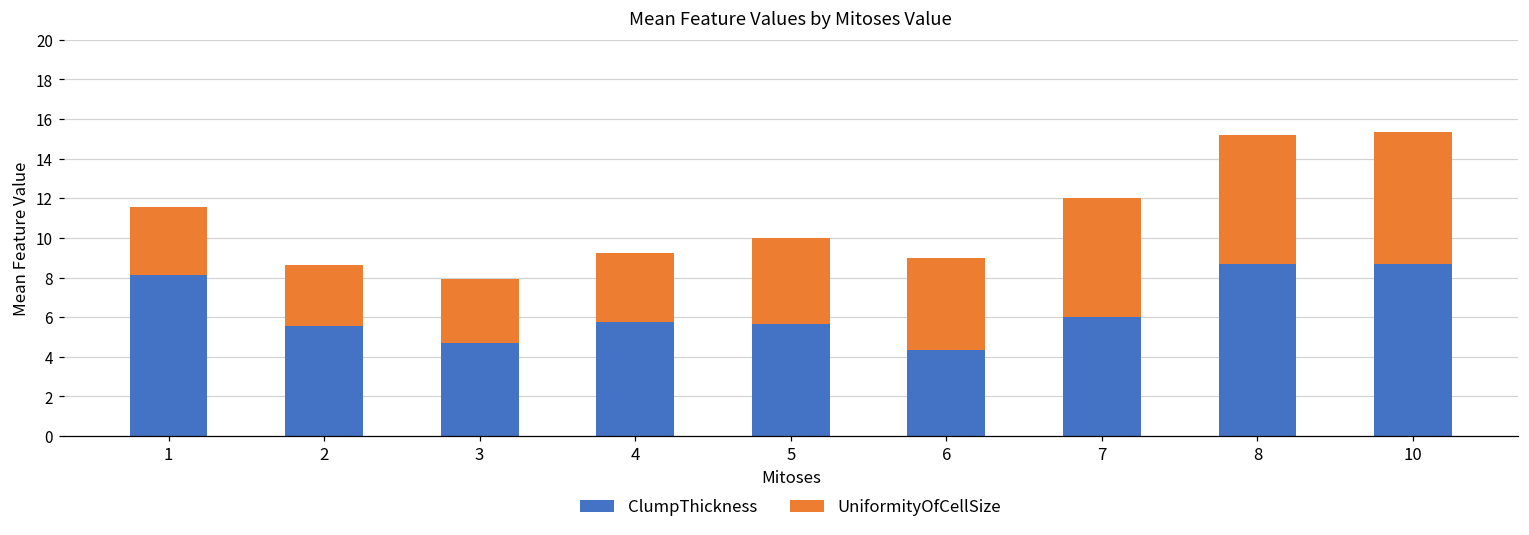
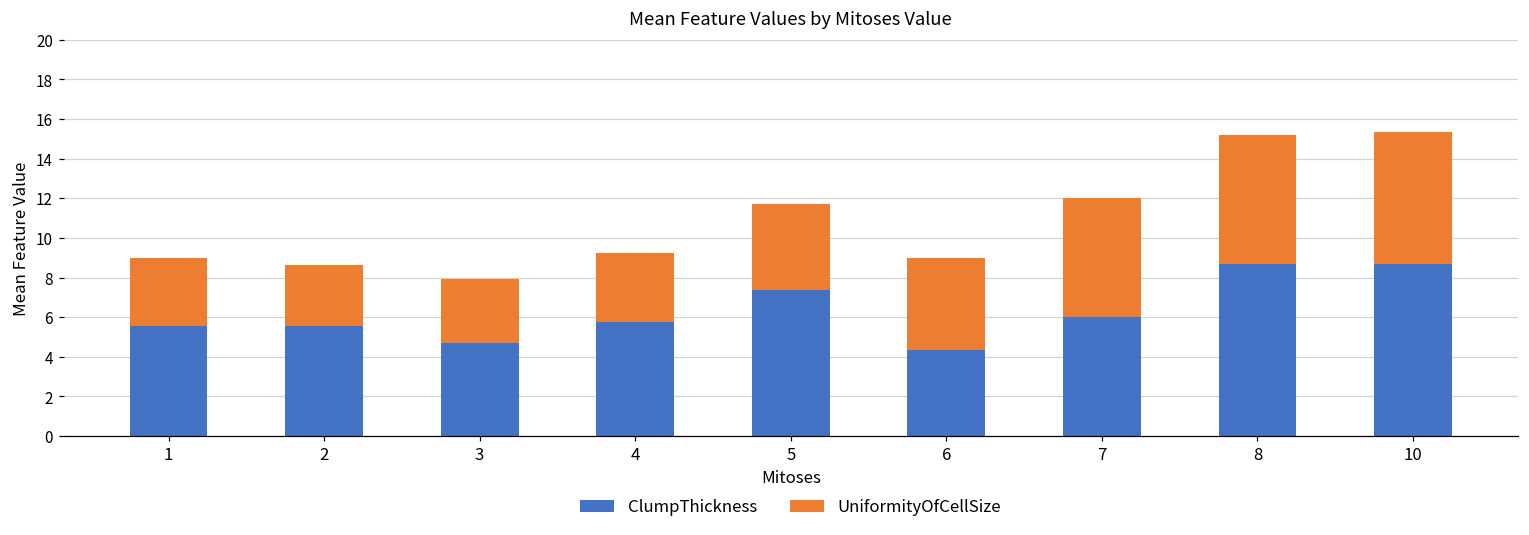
  {
    "ClumpThickness": {
-     "1": 8.1,
+     "1": 5.6,
      "2": 5.5,
      "3": 4.7,
      "4": 5.8,
-     "5": 5.7,
+     "5": 7.4,
      "6": 4.3,
      "7": 6.0,
      "8": 8.7,
      "10": 8.7
    },
    "UniformityOfCellSize": {
      "1": 3.4,
      "2": 3.1,
      "3": 3.2,
      "4": 3.5,
      "5": 4.3,
      "6": 4.7,
      "7": 6.0,
      "8": 6.5,
      "10": 6.7
    }
  }
